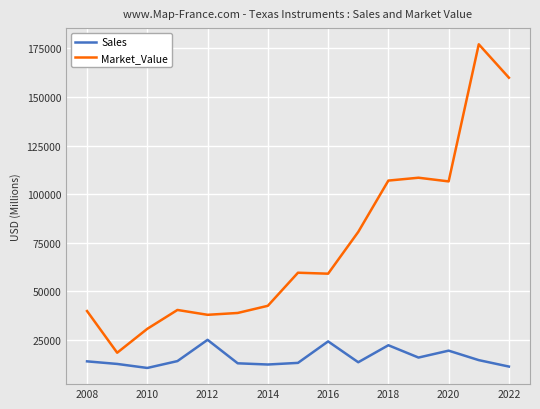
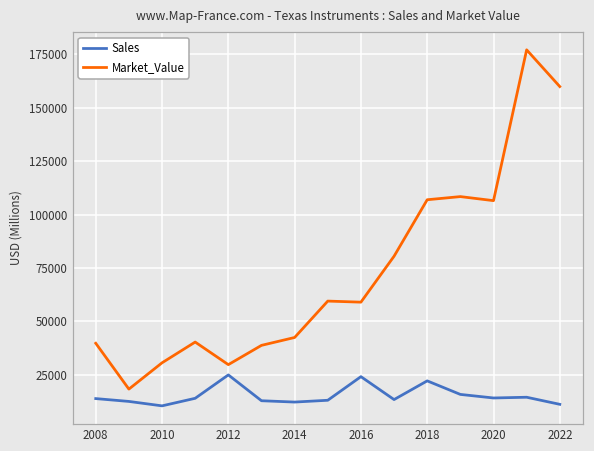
  {
    "Sales": {
      "2008": 14000,
      "2010": 10000,
      "2012": 25000,
      "2014": 12000,
      "2016": 24000,
      "2018": 22000,
-     "2020": 19000,
+     "2020": 14000,
      "2022": 11000
    },
    "Market_Value": {
      "2008": 40000,
      "2010": 31000,
-     "2012": 38000,
+     "2012": 30000,
      "2014": 42000,
      "2016": 59000,
      "2018": 107000,
      "2020": 107000,
      "2022": 160000
    }
  }
